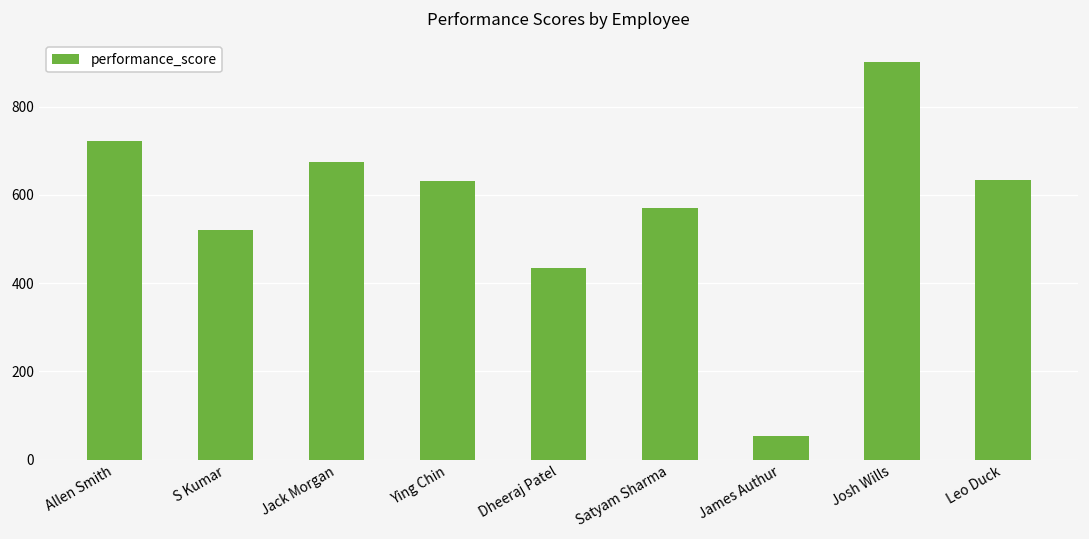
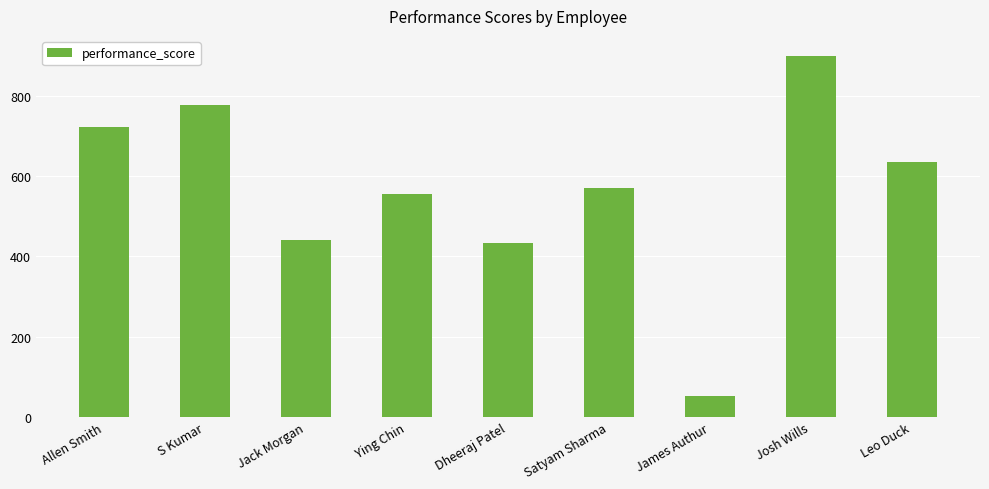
  {
    "Allen Smith": 720,
-   "S Kumar": 520,
-   "Jack Morgan": 670,
-   "Ying Chin": 630,
+   "S Kumar": 780,
+   "Jack Morgan": 440,
+   "Ying Chin": 560,
    "Dheeraj Patel": 430,
    "Satyam Sharma": 570,
    "James Authur": 50,
    "Josh Wills": 900,
    "Leo Duck": 640
  }
